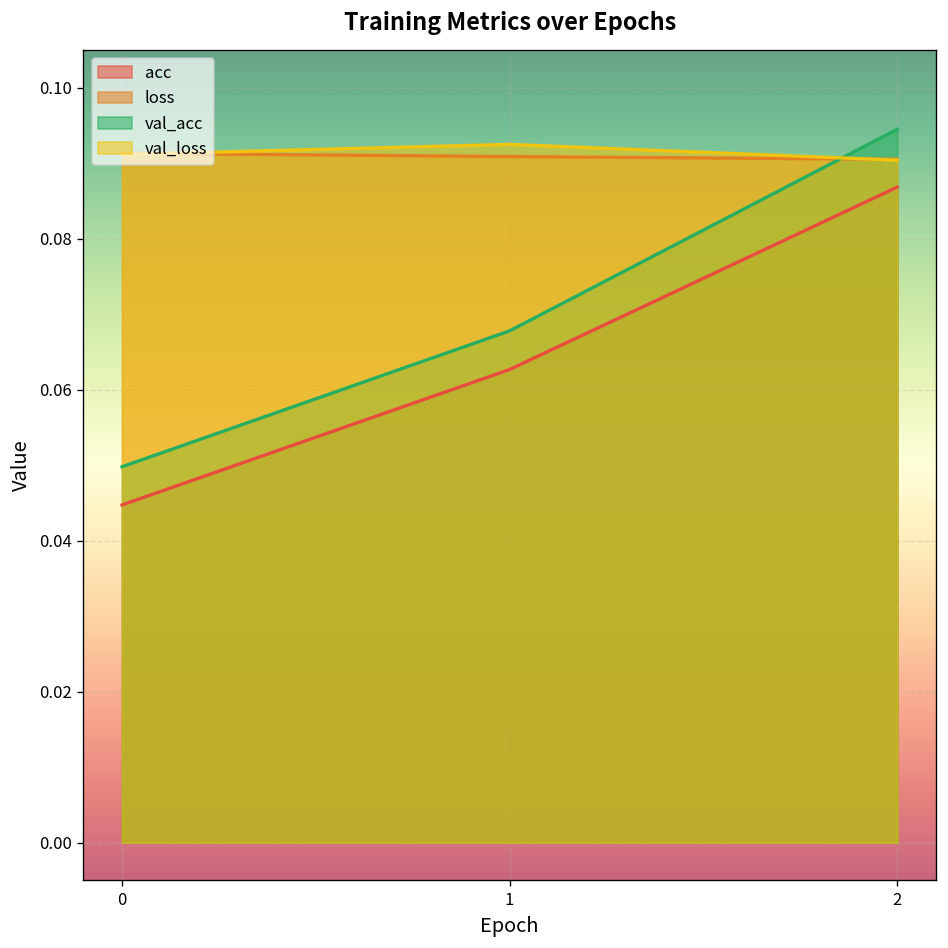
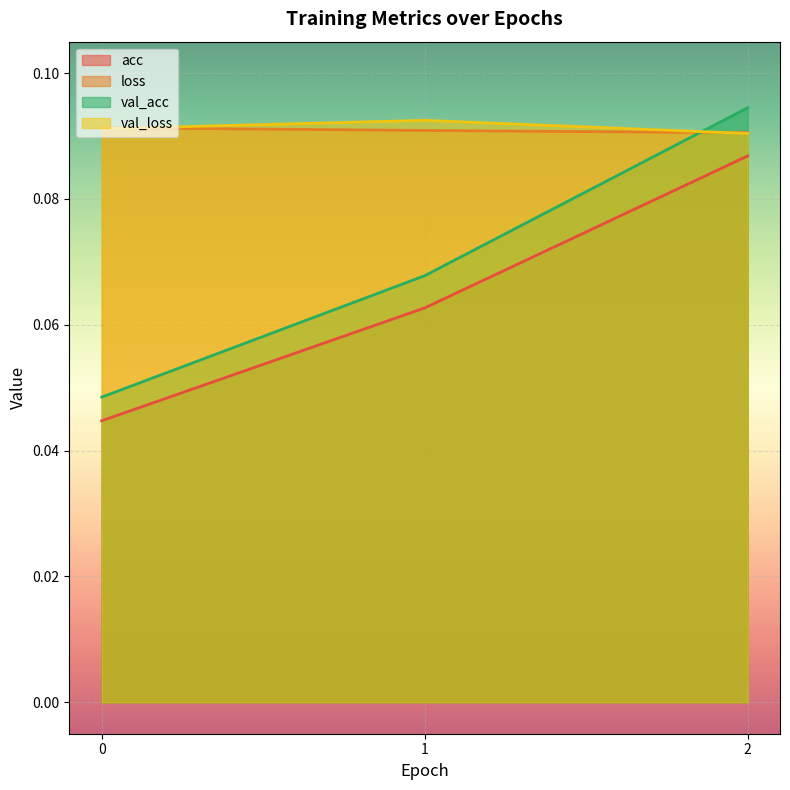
  {
    "val_acc": {
-     "0": 0.050,
+     "0": 0.049,
      "1": 0.068,
      "2": 0.095
    },
    "val_loss": {
      "1": 0.092
    }
  }
